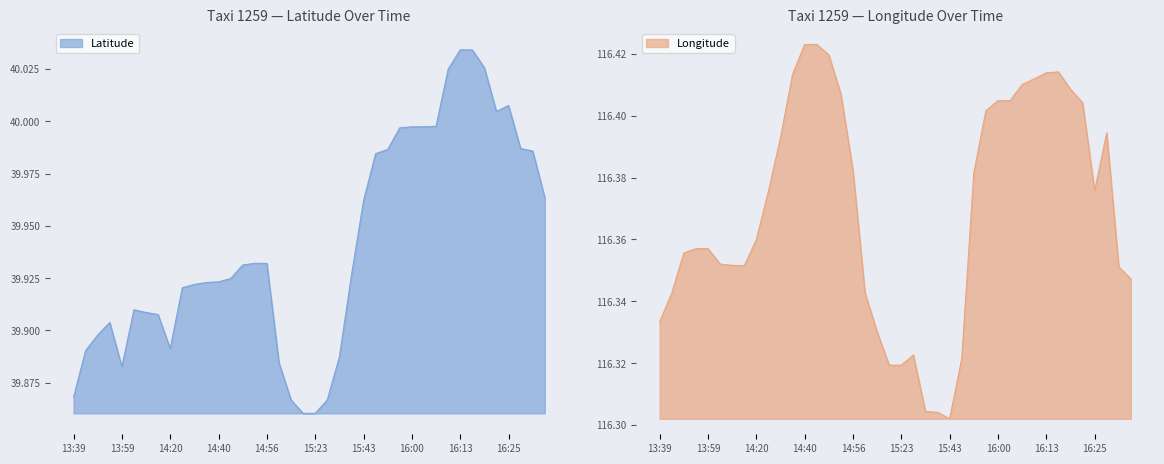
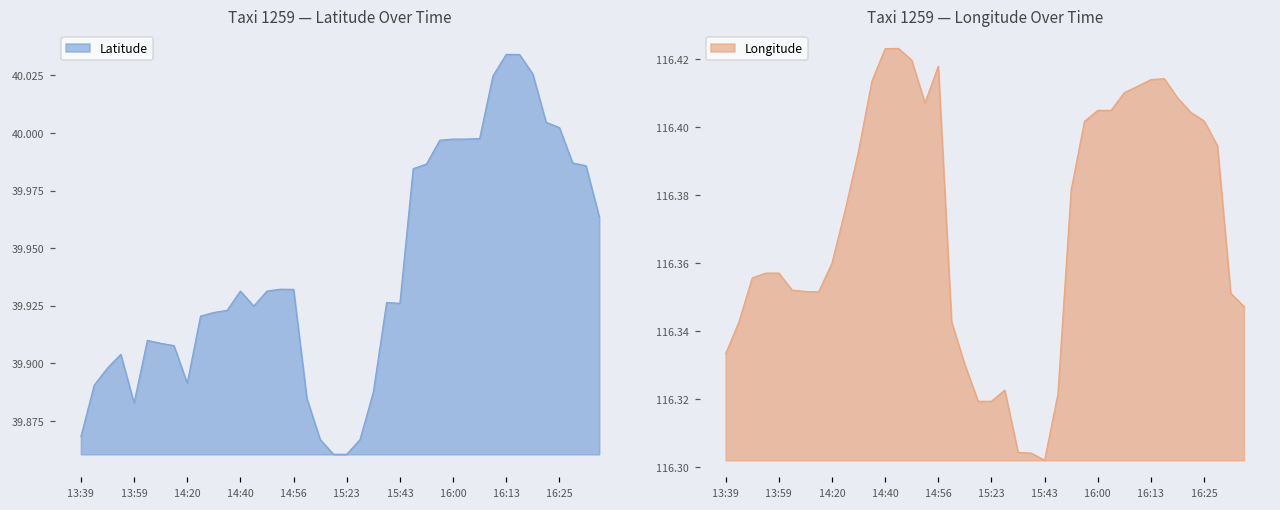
  {
    "Taxi 1259 — Latitude Over Time": {
      "13:39": 39.868,
      "13:59": 39.883,
      "14:20": 39.891,
-     "14:40": 39.923,
+     "14:40": 39.931,
      "14:56": 39.932,
-     "15:43": 39.962,
-     "16:25": 40.008
+     "15:43": 39.926,
+     "16:25": 40.002
    },
    "Taxi 1259 — Longitude Over Time": {
      "13:39": 116.333,
      "13:59": 116.357,
      "14:20": 116.360,
      "14:40": 116.423,
-     "14:56": 116.382,
+     "14:56": 116.418,
      "15:43": 116.302,
-     "16:25": 116.376
+     "16:25": 116.402
    }
  }
